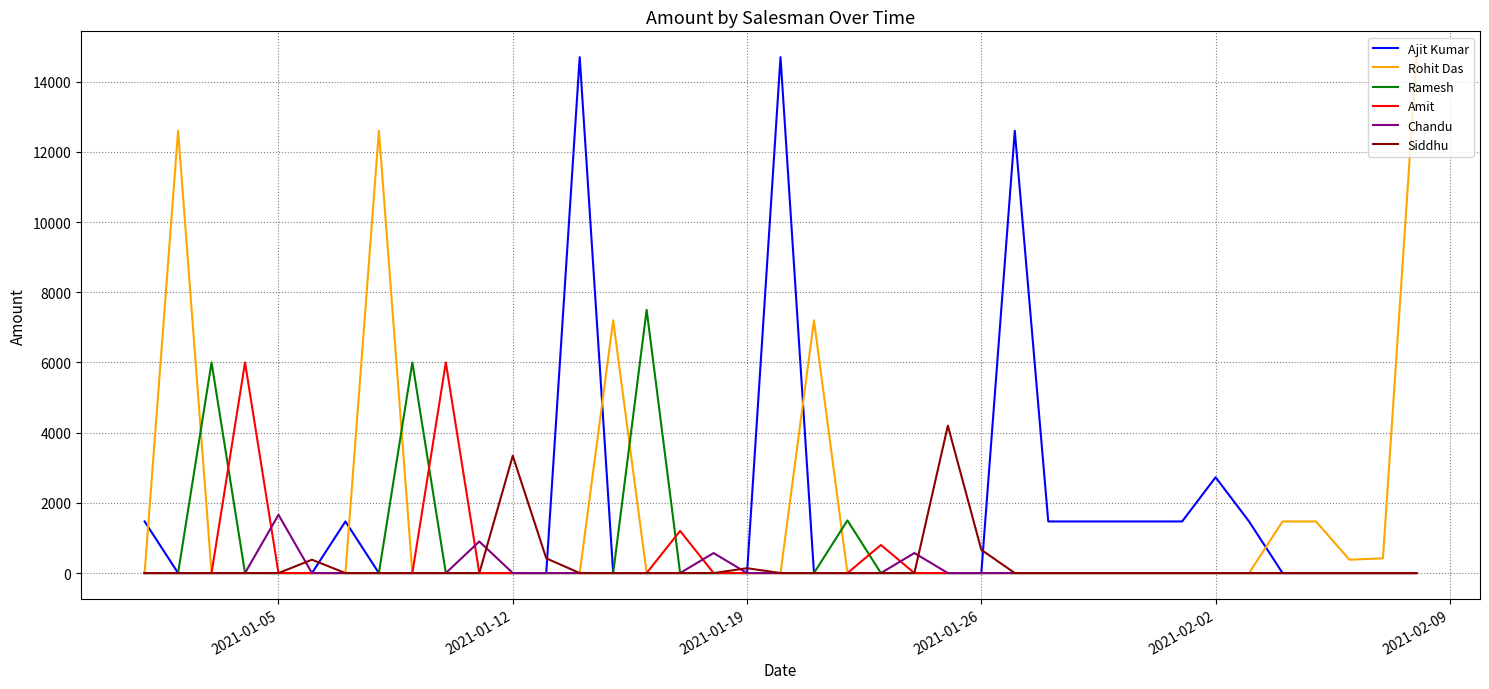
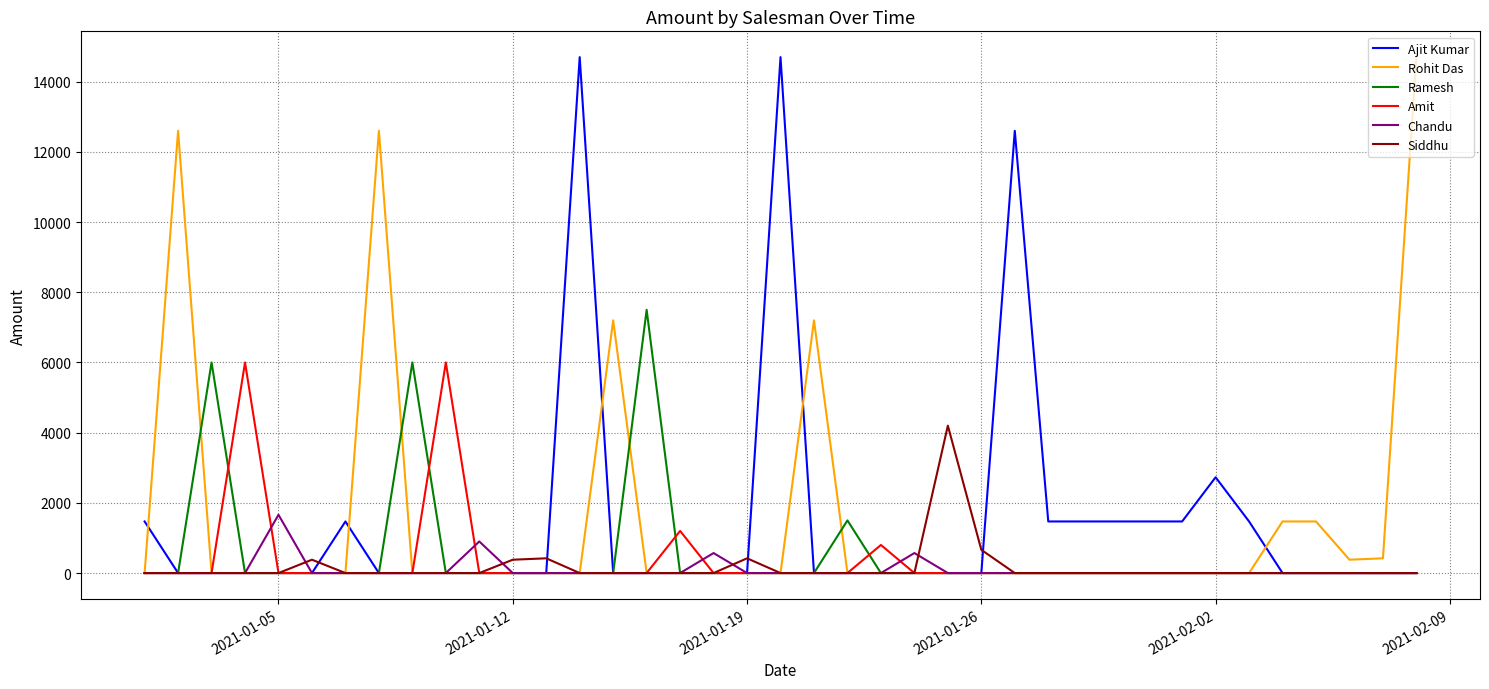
  {
    "Ajit Kumar": {
      "2021-02-02": 2700
    },
    "Chandu": {
      "2021-01-05": 1700
    },
    "Siddhu": {
-     "2021-01-12": 3300,
-     "2021-01-19": 100,
+     "2021-01-12": 400,
+     "2021-01-19": 400,
      "2021-01-26": 700
    }
  }
